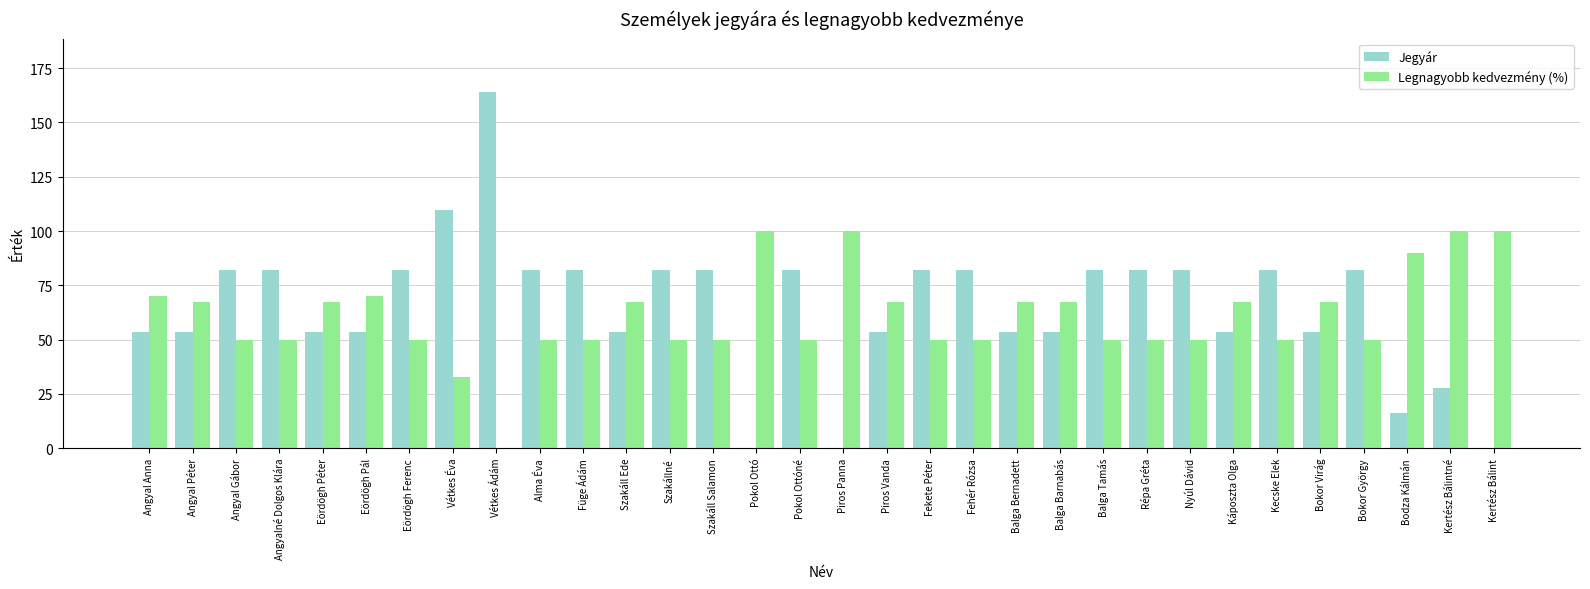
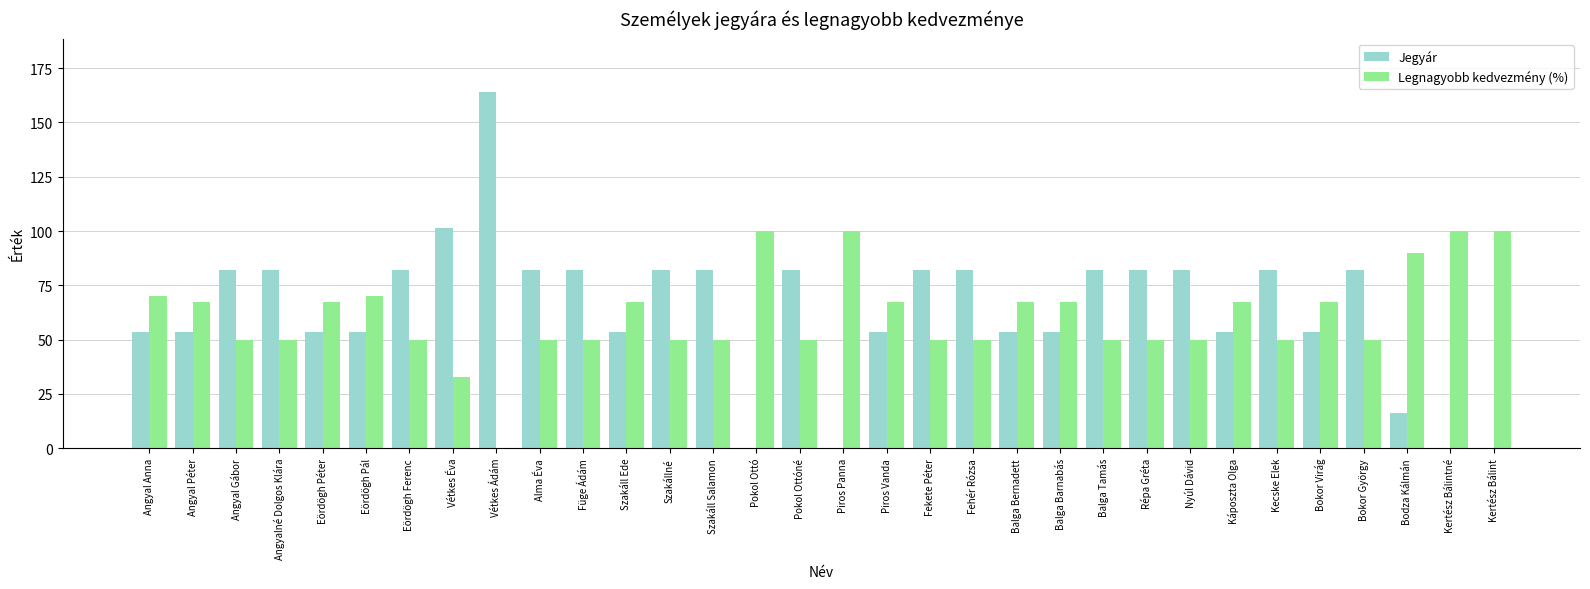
  {
    "Jegyár": {
      "Angyal Anna": 53,
      "Angyal Péter": 53,
      "Angyal Gábor": 82,
      "Angyalné Dolgos Klára": 82,
      "Eördögh Péter": 53,
      "Eördögh Pál": 53,
      "Eördögh Ferenc": 82,
-     "Vétkes Éva": 110,
+     "Vétkes Éva": 101,
      "Vétkes Ádám": 164,
      "Alma Éva": 82,
      "Füge Ádám": 82,
      "Szakáll Ede": 53,
      "Szakállné": 82,
      "Szakáll Salamon": 82,
      "Pokol Ottó": 0,
      "Pokol Ottóné": 82,
      "Piros Panna": 0,
      "Piros Vanda": 53,
      "Fekete Péter": 82,
      "Fehér Rózsa": 82,
      "Balga Bernadett": 53,
      "Balga Barnabás": 53,
      "Balga Tamás": 82,
      "Répa Gréta": 82,
      "Nyúl Dávid": 82,
      "Káposzta Olga": 53,
      "Kecske Elek": 82,
      "Bokor Virág": 53,
      "Bokor György": 82,
      "Bodza Kálmán": 16,
-     "Kertész Bálintné": 28,
+     "Kertész Bálintné": 0,
      "Kertész Bálint": 0
    },
    "Legnagyobb kedvezmény (%)": {
      "Angyal Anna": 70,
      "Angyal Péter": 68,
      "Angyal Gábor": 50,
      "Angyalné Dolgos Klára": 50,
      "Eördögh Péter": 68,
      "Eördögh Pál": 70,
      "Eördögh Ferenc": 50,
      "Vétkes Éva": 33,
      "Vétkes Ádám": 0,
      "Alma Éva": 50,
      "Füge Ádám": 50,
      "Szakáll Ede": 68,
      "Szakállné": 50,
      "Szakáll Salamon": 50,
      "Pokol Ottó": 100,
      "Pokol Ottóné": 50,
      "Piros Panna": 100,
      "Piros Vanda": 68,
      "Fekete Péter": 50,
      "Fehér Rózsa": 50,
      "Balga Bernadett": 68,
      "Balga Barnabás": 68,
      "Balga Tamás": 50,
      "Répa Gréta": 50,
      "Nyúl Dávid": 50,
      "Káposzta Olga": 68,
      "Kecske Elek": 50,
      "Bokor Virág": 68,
      "Bokor György": 50,
      "Bodza Kálmán": 90,
      "Kertész Bálintné": 100,
      "Kertész Bálint": 100
    }
  }
